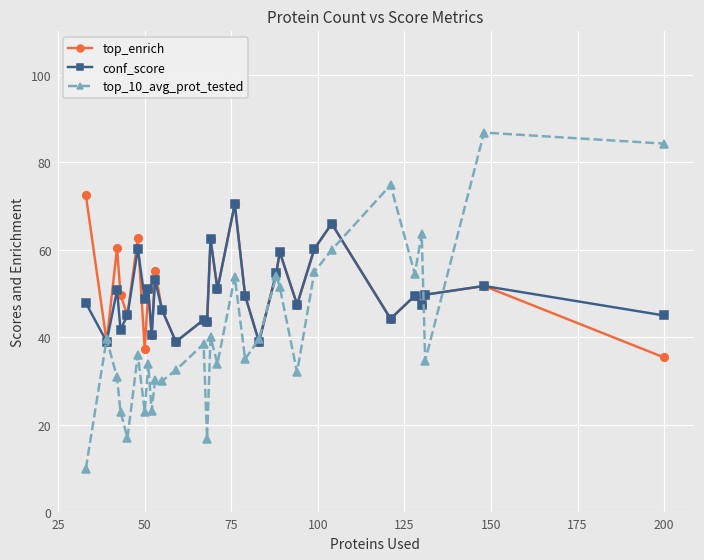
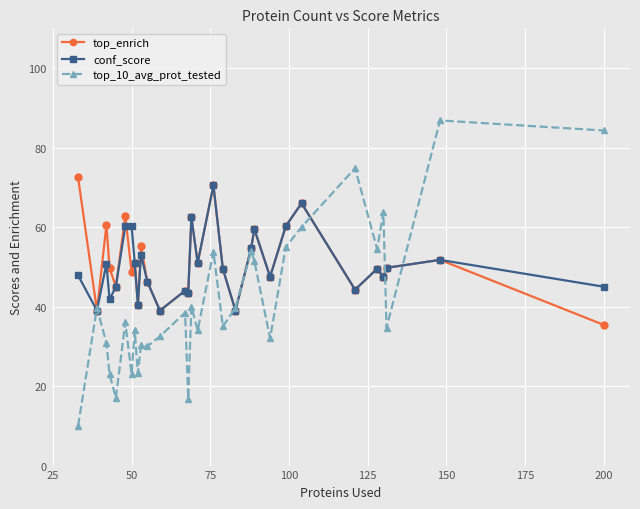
  {
    "top_enrich": {
-     "50": 37,
+     "50": 49,
      "200": 35
    },
    "conf_score": {
-     "50": 49,
+     "50": 60,
      "200": 45
    },
    "top_10_avg_prot_tested": {
      "50": 23,
      "200": 84
    }
  }
